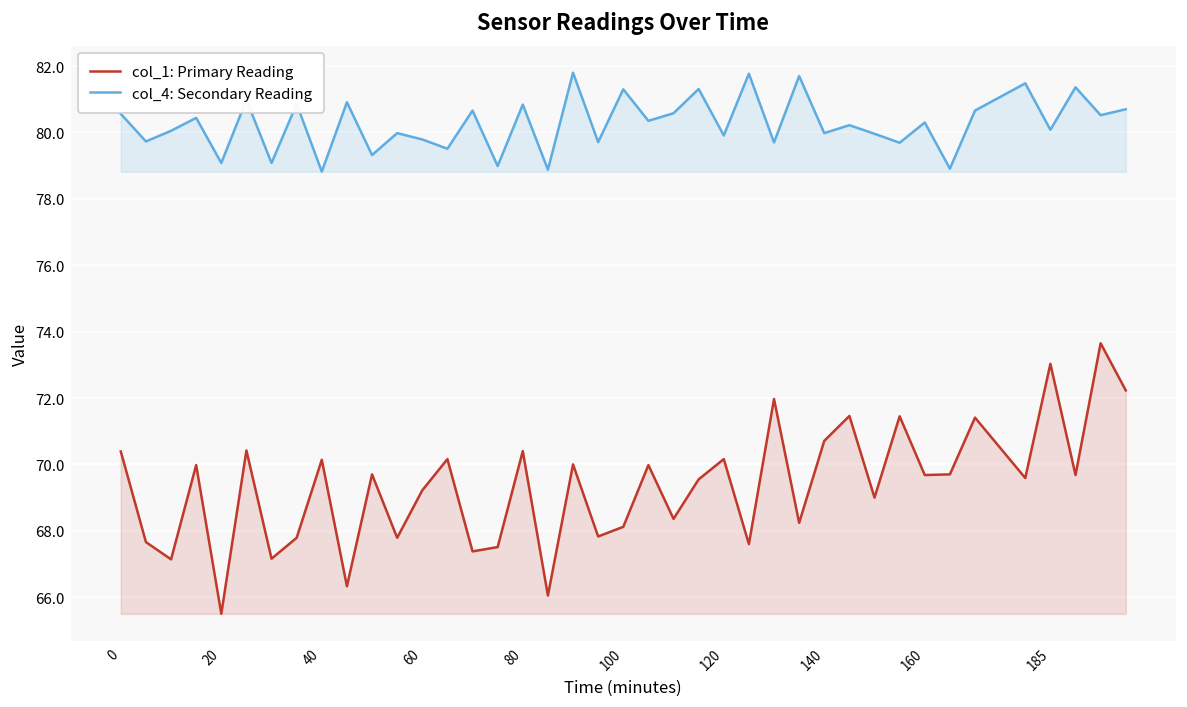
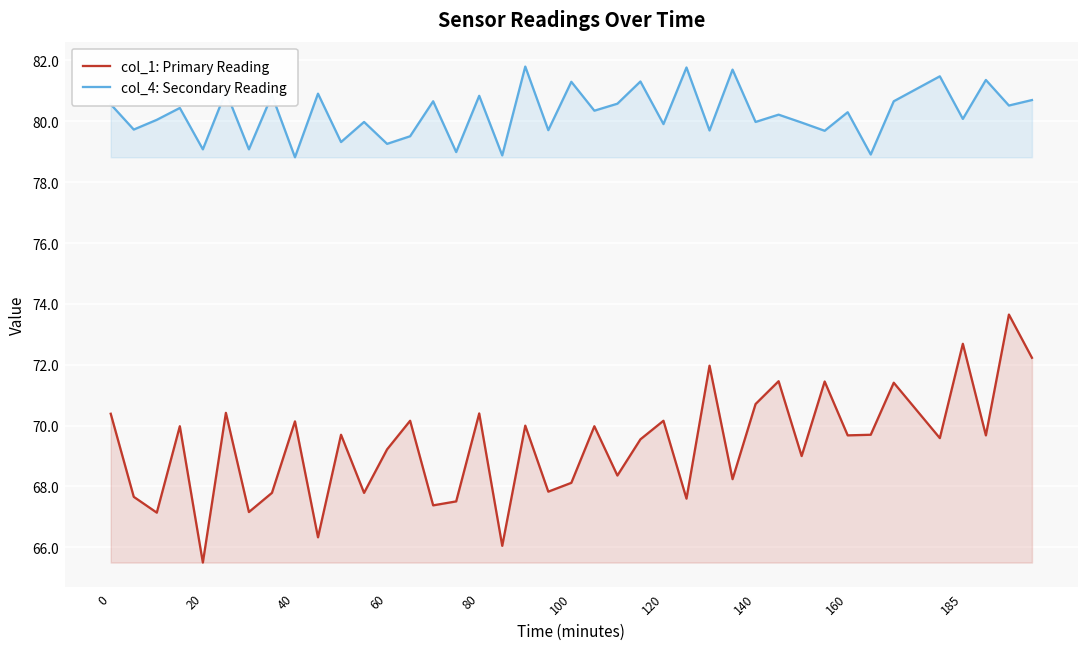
  {
    "col_1: Primary Reading": {
      "0": 70.4,
      "20": 65.5,
      "40": 70.1,
      "60": 69.2,
      "80": 70.4,
      "100": 68.1,
      "120": 70.2,
      "140": 70.7,
      "160": 69.7,
-     "185": 73.0
+     "185": 72.7
    },
    "col_4: Secondary Reading": {
      "20": 79.1,
      "40": 78.8,
-     "60": 79.8,
+     "60": 79.3,
      "80": 80.8,
      "100": 81.3,
      "120": 79.9,
      "140": 80.0,
      "160": 80.3,
      "185": 80.1
    }
  }
